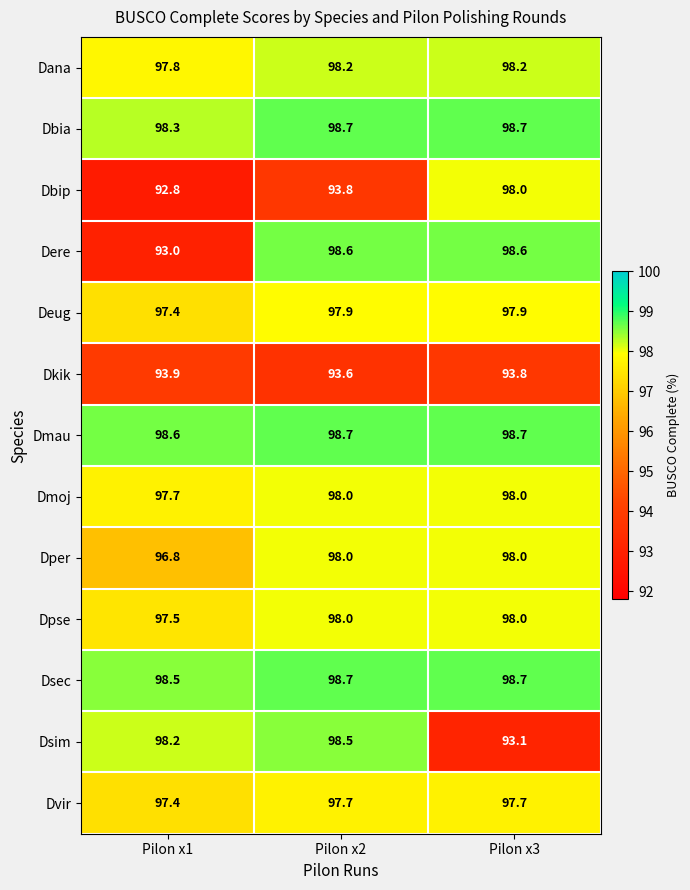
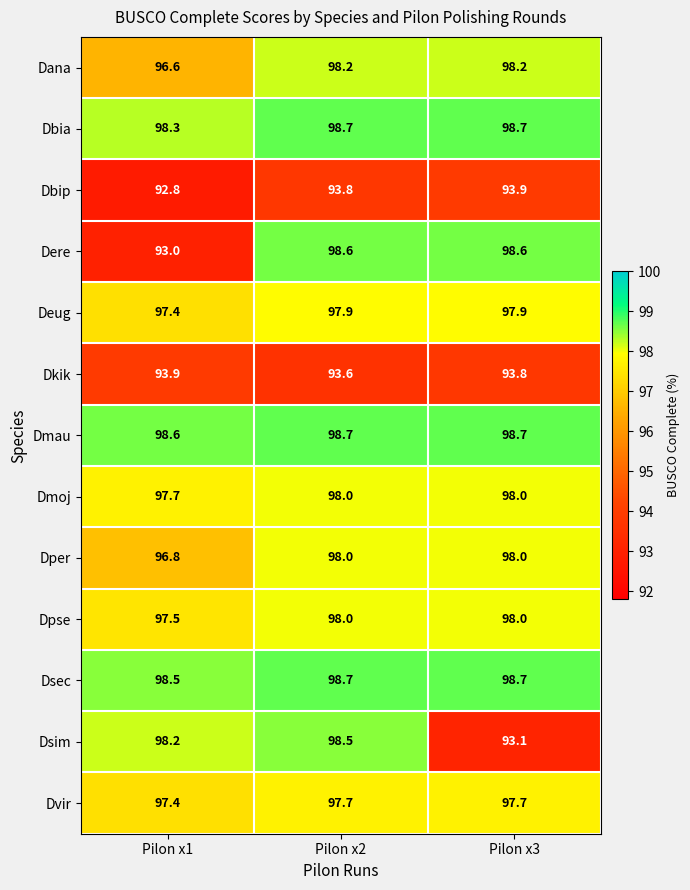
  {
    "Dana": {
-     "Pilon x1": 97.8,
+     "Pilon x1": 96.6,
      "Pilon x2": 98.2,
      "Pilon x3": 98.2
    },
    "Dbia": {
      "Pilon x1": 98.3,
      "Pilon x2": 98.7,
      "Pilon x3": 98.7
    },
    "Dbip": {
      "Pilon x1": 92.8,
      "Pilon x2": 93.8,
-     "Pilon x3": 98.0
+     "Pilon x3": 93.9
    },
    "Dere": {
      "Pilon x1": 93.0,
      "Pilon x2": 98.6,
      "Pilon x3": 98.6
    },
    "Deug": {
      "Pilon x1": 97.4,
      "Pilon x2": 97.9,
      "Pilon x3": 97.9
    },
    "Dkik": {
      "Pilon x1": 93.9,
      "Pilon x2": 93.6,
      "Pilon x3": 93.8
    },
    "Dmau": {
      "Pilon x1": 98.6,
      "Pilon x2": 98.7,
      "Pilon x3": 98.7
    },
    "Dmoj": {
      "Pilon x1": 97.7,
      "Pilon x2": 98.0,
      "Pilon x3": 98.0
    },
    "Dper": {
      "Pilon x1": 96.8,
      "Pilon x2": 98.0,
      "Pilon x3": 98.0
    },
    "Dpse": {
      "Pilon x1": 97.5,
      "Pilon x2": 98.0,
      "Pilon x3": 98.0
    },
    "Dsec": {
      "Pilon x1": 98.5,
      "Pilon x2": 98.7,
      "Pilon x3": 98.7
    },
    "Dsim": {
      "Pilon x1": 98.2,
      "Pilon x2": 98.5,
      "Pilon x3": 93.1
    },
    "Dvir": {
      "Pilon x1": 97.4,
      "Pilon x2": 97.7,
      "Pilon x3": 97.7
    }
  }
